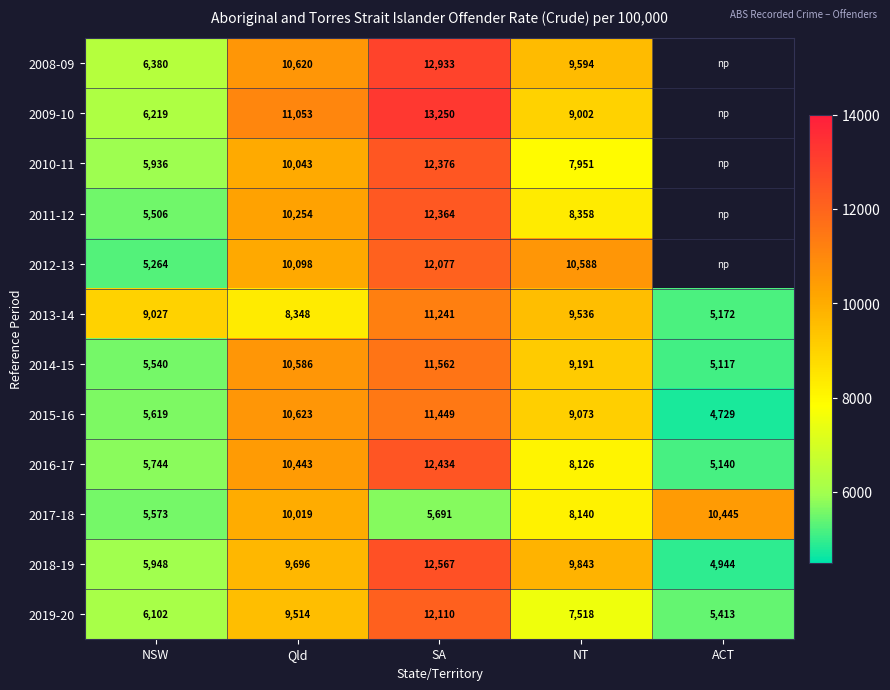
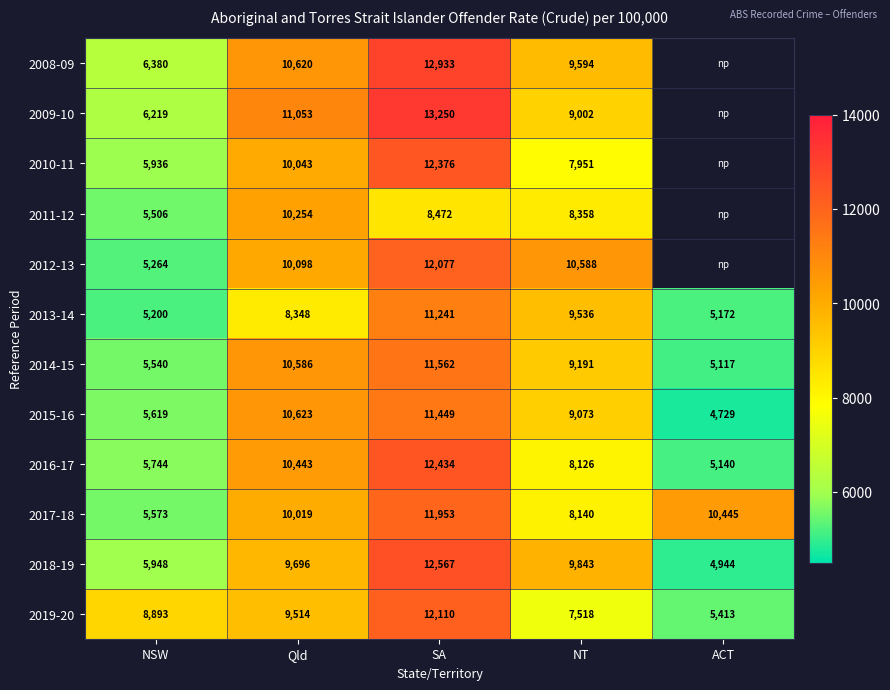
  {
    "2008-09": {
      "NSW": "6,380",
      "Qld": "10,620",
      "SA": "12,933",
      "NT": "9,594"
    },
    "2009-10": {
      "NSW": "6,219",
      "Qld": "11,053",
      "SA": "13,250",
      "NT": "9,002"
    },
    "2010-11": {
      "NSW": "5,936",
      "Qld": "10,043",
      "SA": "12,376",
      "NT": "7,951"
    },
    "2011-12": {
      "NSW": "5,506",
      "Qld": "10,254",
-     "SA": "12,364",
+     "SA": "8,472",
      "NT": "8,358"
    },
    "2012-13": {
      "NSW": "5,264",
      "Qld": "10,098",
      "SA": "12,077",
      "NT": "10,588"
    },
    "2013-14": {
-     "NSW": "9,027",
+     "NSW": "5,200",
      "Qld": "8,348",
      "SA": "11,241",
      "NT": "9,536",
      "ACT": "5,172"
    },
    "2014-15": {
      "NSW": "5,540",
      "Qld": "10,586",
      "SA": "11,562",
      "NT": "9,191",
      "ACT": "5,117"
    },
    "2015-16": {
      "NSW": "5,619",
      "Qld": "10,623",
      "SA": "11,449",
      "NT": "9,073",
      "ACT": "4,729"
    },
    "2016-17": {
      "NSW": "5,744",
      "Qld": "10,443",
      "SA": "12,434",
      "NT": "8,126",
      "ACT": "5,140"
    },
    "2017-18": {
      "NSW": "5,573",
      "Qld": "10,019",
-     "SA": "5,691",
+     "SA": "11,953",
      "NT": "8,140",
      "ACT": "10,445"
    },
    "2018-19": {
      "NSW": "5,948",
      "Qld": "9,696",
      "SA": "12,567",
      "NT": "9,843",
      "ACT": "4,944"
    },
    "2019-20": {
-     "NSW": "6,102",
+     "NSW": "8,893",
      "Qld": "9,514",
      "SA": "12,110",
      "NT": "7,518",
      "ACT": "5,413"
    }
  }
